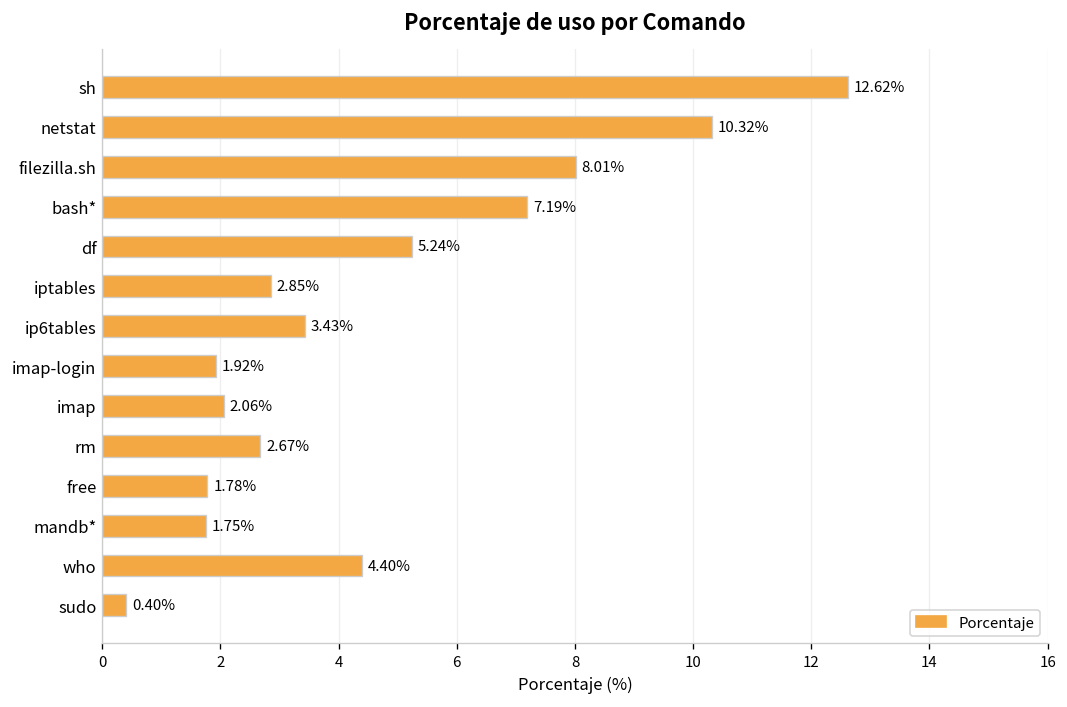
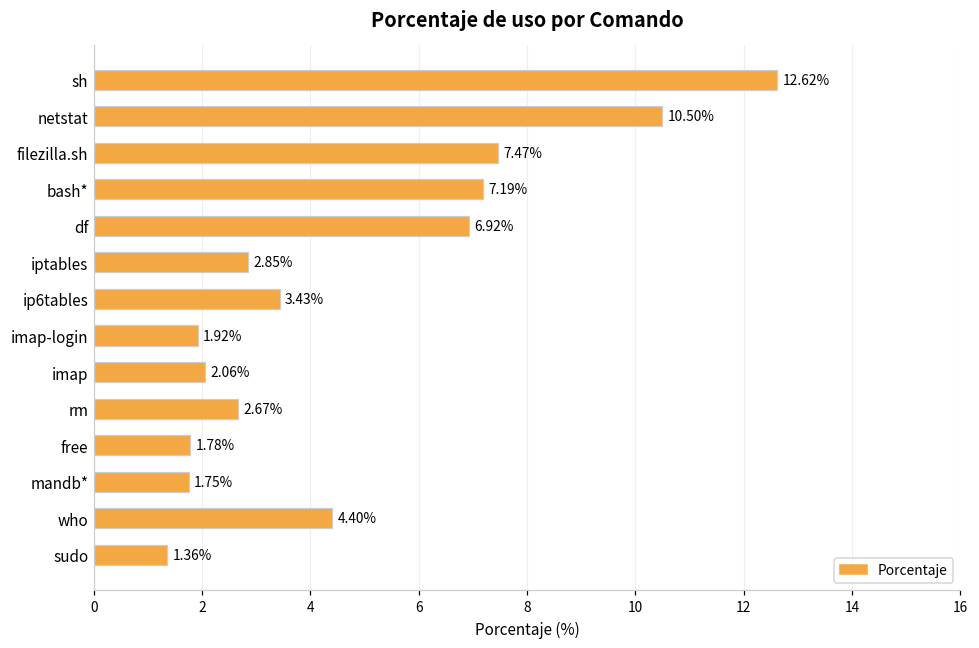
  {
    "sh": "12.62%",
-   "netstat": "10.32%",
-   "filezilla.sh": "8.01%",
+   "netstat": "10.50%",
+   "filezilla.sh": "7.47%",
    "bash*": "7.19%",
-   "df": "5.24%",
+   "df": "6.92%",
    "iptables": "2.85%",
    "ip6tables": "3.43%",
    "imap-login": "1.92%",
    "imap": "2.06%",
    "rm": "2.67%",
    "free": "1.78%",
    "mandb*": "1.75%",
    "who": "4.40%",
-   "sudo": "0.40%"
+   "sudo": "1.36%"
  }
